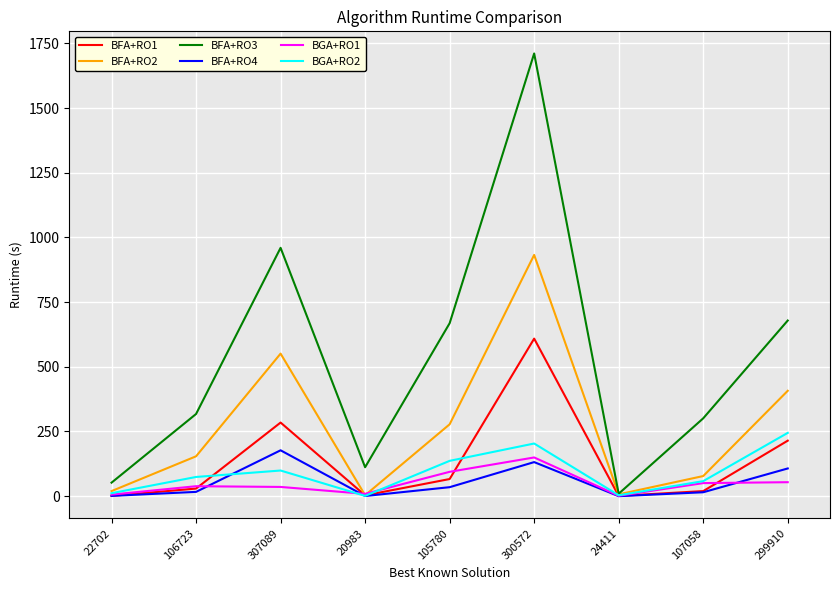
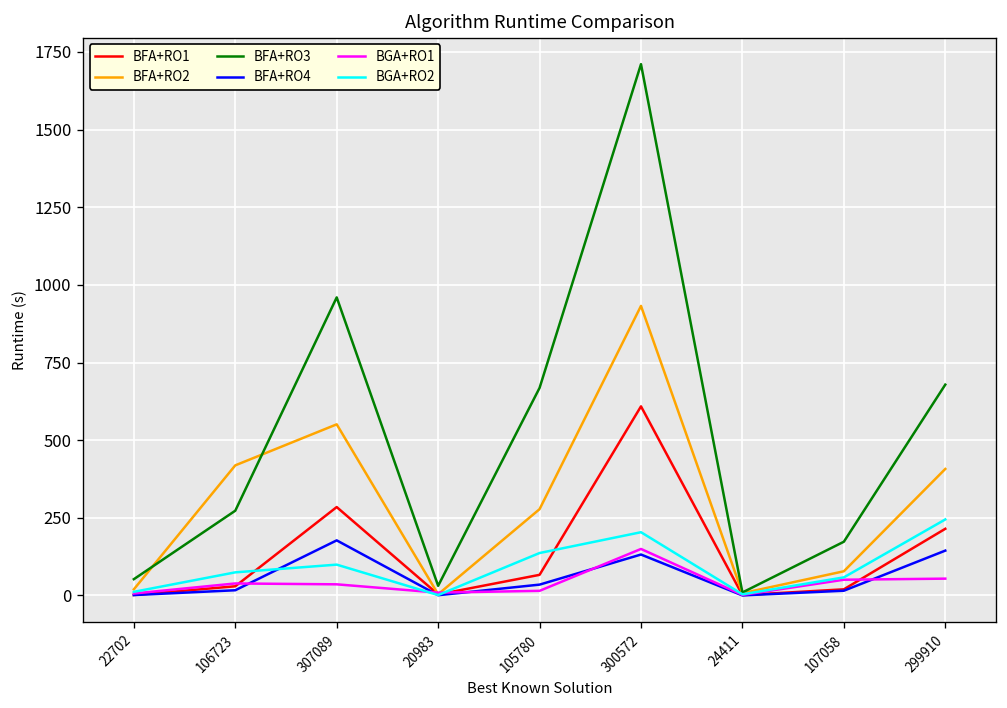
  {
    "BFA+RO1": {
      "307089": 280,
      "105780": 70,
      "300572": 610,
      "299910": 210
    },
    "BFA+RO2": {
-     "106723": 150,
+     "106723": 420,
      "307089": 550,
      "105780": 280,
      "300572": 930,
      "107058": 80,
      "299910": 410
    },
    "BFA+RO3": {
      "22702": 50,
-     "106723": 320,
+     "106723": 270,
      "307089": 960,
-     "20983": 110,
+     "20983": 30,
      "105780": 670,
      "300572": 1710,
-     "107058": 300,
+     "107058": 170,
      "299910": 680
    },
    "BFA+RO4": {
      "106723": 20,
      "307089": 180,
      "105780": 30,
      "300572": 130,
-     "299910": 110
+     "299910": 140
    },
    "BGA+RO1": {
      "307089": 40,
-     "105780": 90,
+     "105780": 10,
      "300572": 150,
      "299910": 50
    },
    "BGA+RO2": {
      "106723": 70,
      "307089": 100,
      "105780": 140,
      "300572": 200,
      "299910": 240
    }
  }
